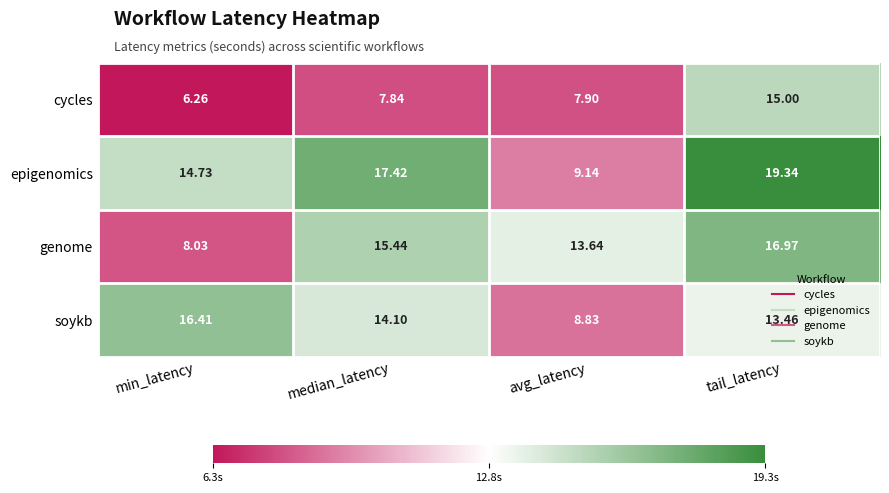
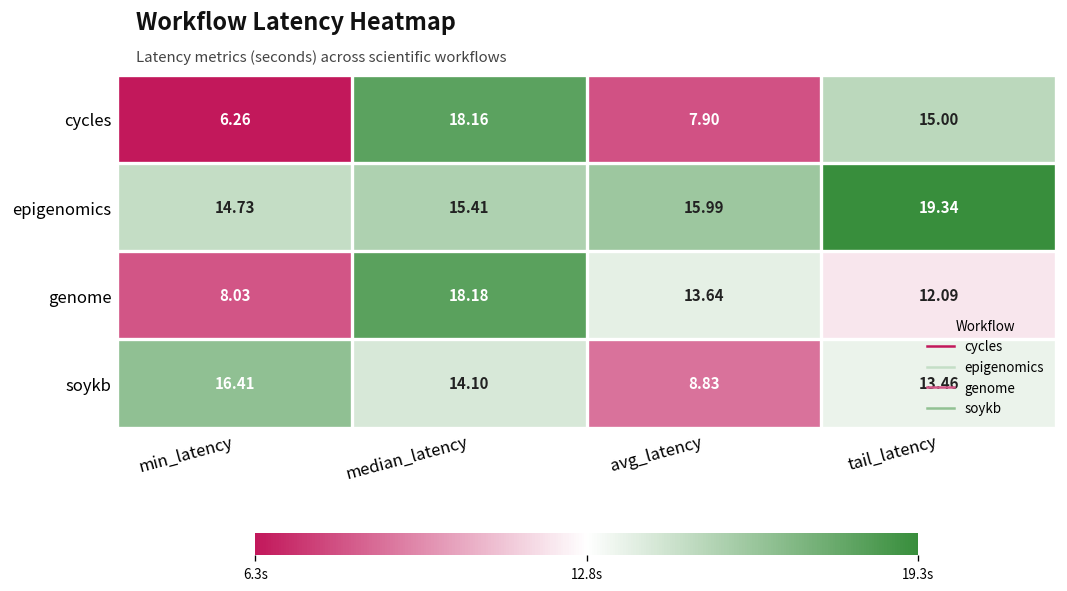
  {
    "cycles": {
      "min_latency": 6.26,
-     "median_latency": 7.84,
+     "median_latency": 18.16,
      "avg_latency": 7.90,
      "tail_latency": 15.00
    },
    "epigenomics": {
      "min_latency": 14.73,
-     "median_latency": 17.42,
-     "avg_latency": 9.14,
+     "median_latency": 15.41,
+     "avg_latency": 15.99,
      "tail_latency": 19.34
    },
    "genome": {
      "min_latency": 8.03,
-     "median_latency": 15.44,
+     "median_latency": 18.18,
      "avg_latency": 13.64,
-     "tail_latency": 16.97
+     "tail_latency": 12.09
    },
    "soykb": {
      "min_latency": 16.41,
      "median_latency": 14.10,
      "avg_latency": 8.83,
      "tail_latency": 13.46
    }
  }
